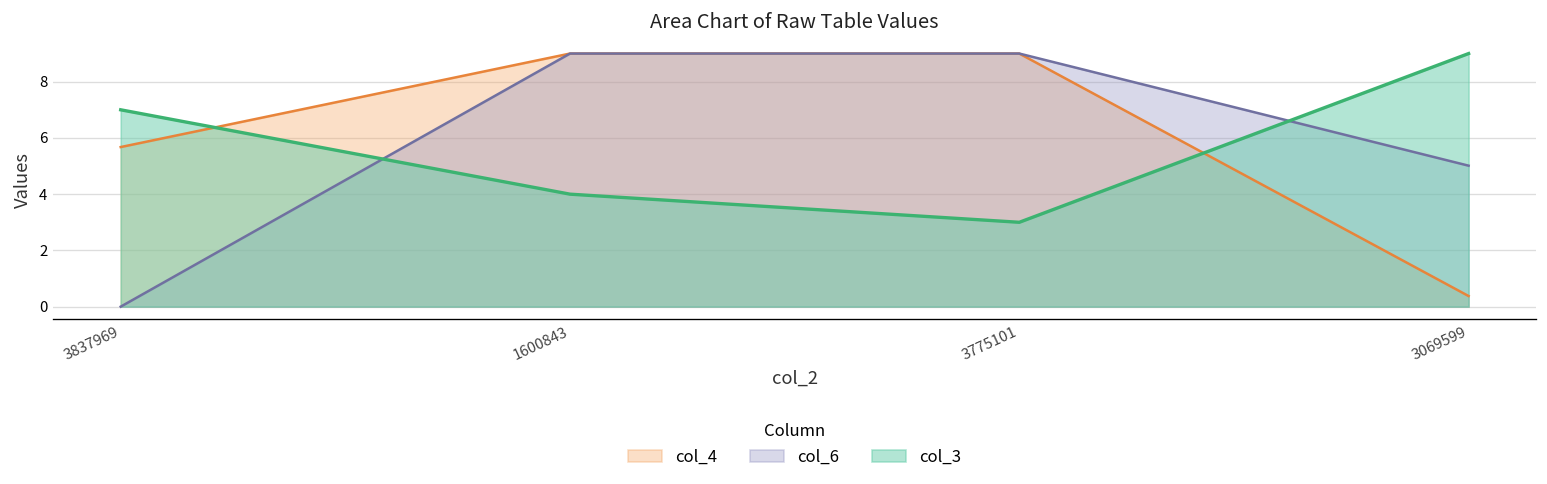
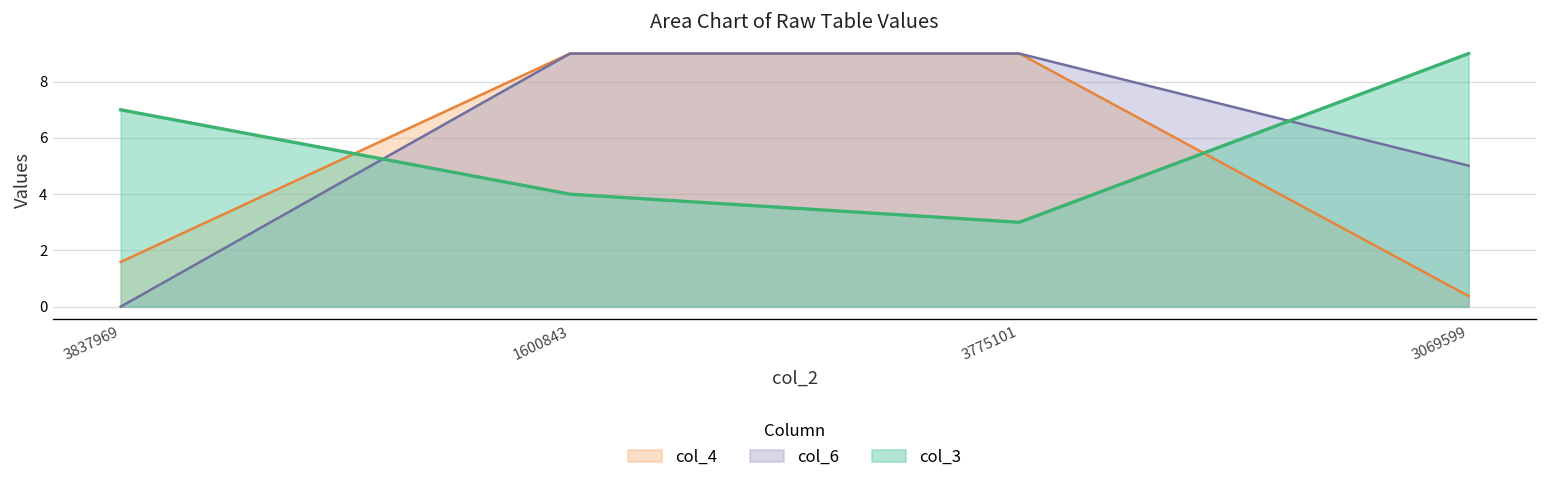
  {
    "col_4": {
-     "3837969": 5.7,
+     "3837969": 1.6,
      "3069599": 0.4
    },
    "col_6": {
      "3837969": 0.0,
      "3069599": 5.0
    },
    "col_3": {
      "3837969": 7.0,
      "1600843": 4.0,
      "3775101": 3.0,
      "3069599": 9.0
    }
  }
